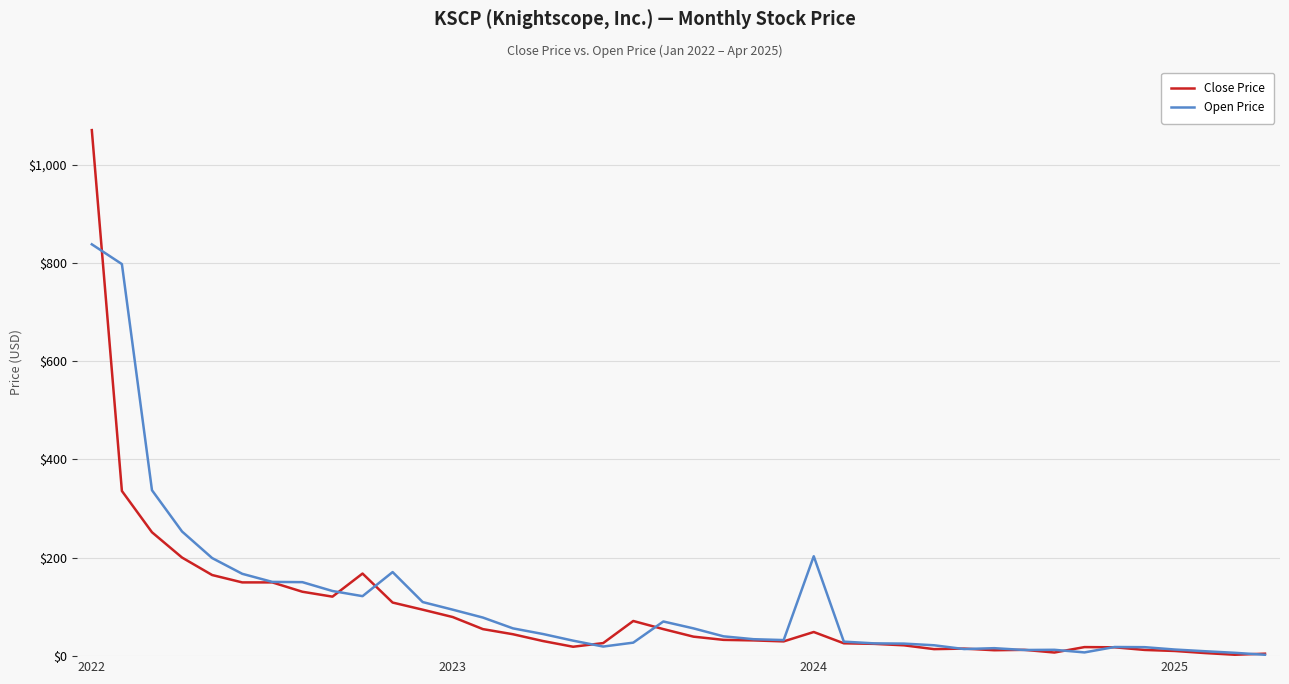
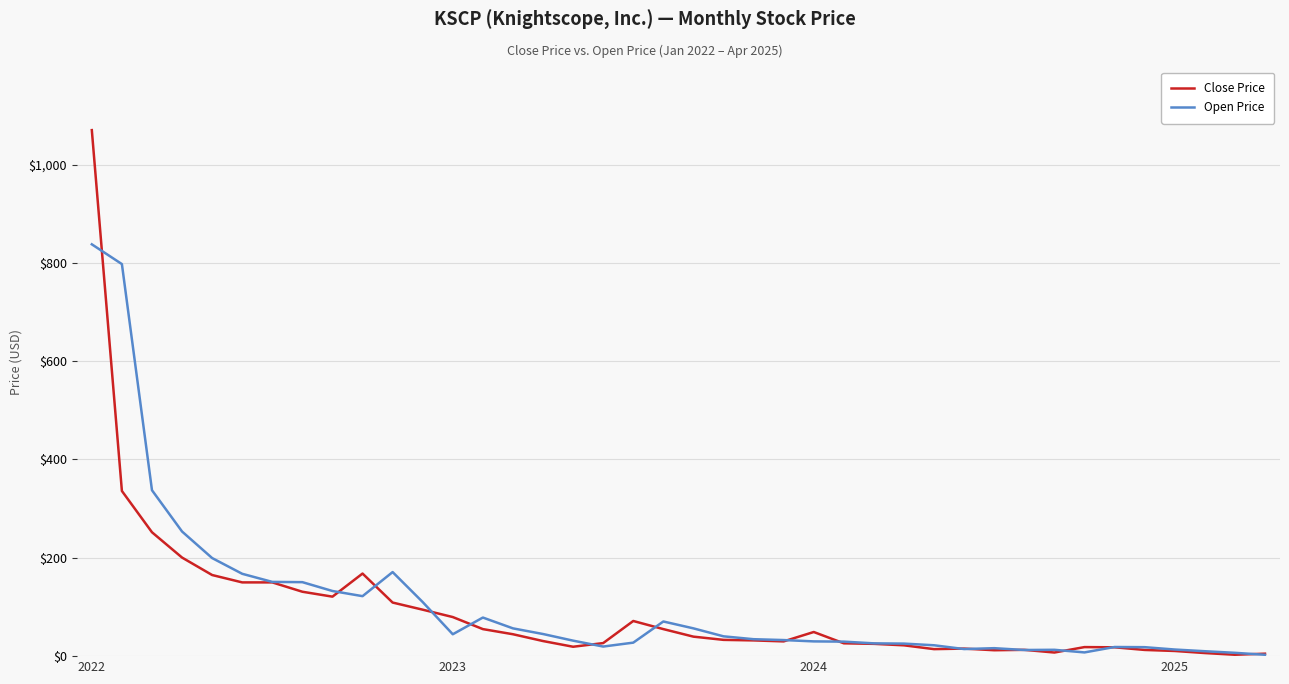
  {
    "Close Price": {
      "2022": "$1,070",
      "2023": "$80",
      "2024": "$50"
    },
    "Open Price": {
      "2022": "$840",
-     "2023": "$90",
-     "2024": "$200"
+     "2023": "$40",
+     "2024": "$30"
    }
  }
